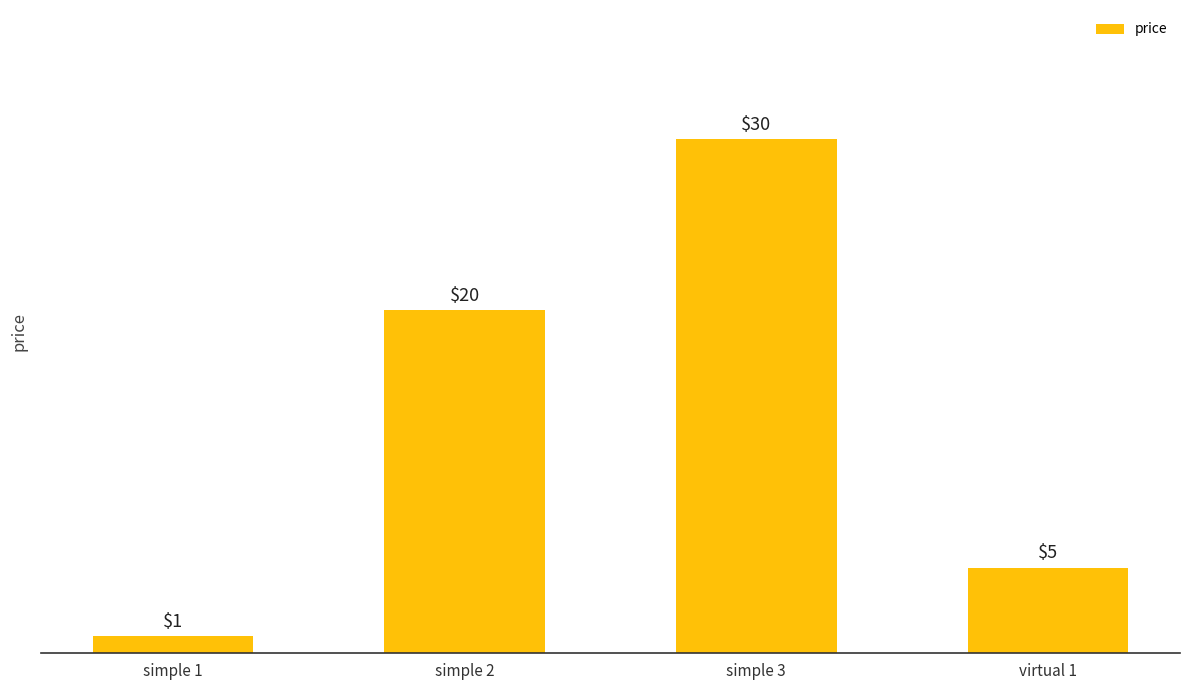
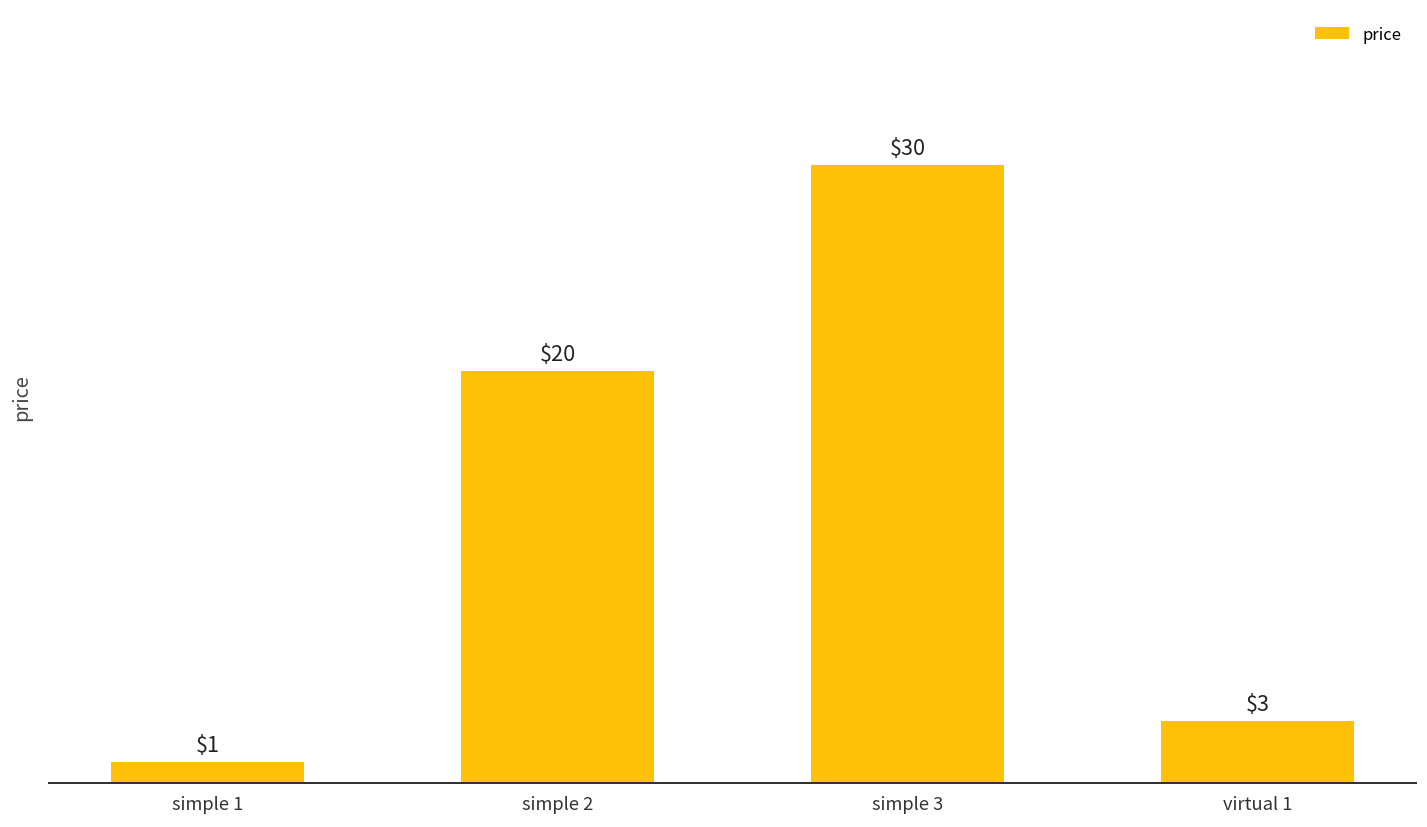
  {
    "simple 1": "$1",
    "simple 2": "$20",
    "simple 3": "$30",
-   "virtual 1": "$5"
+   "virtual 1": "$3"
  }
